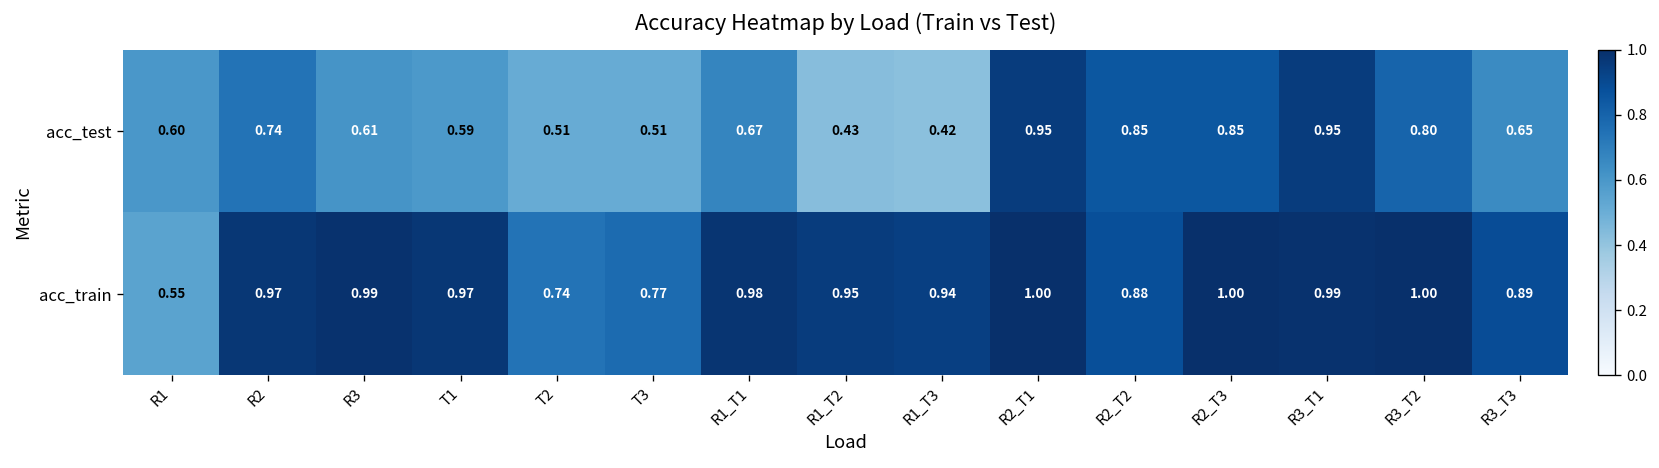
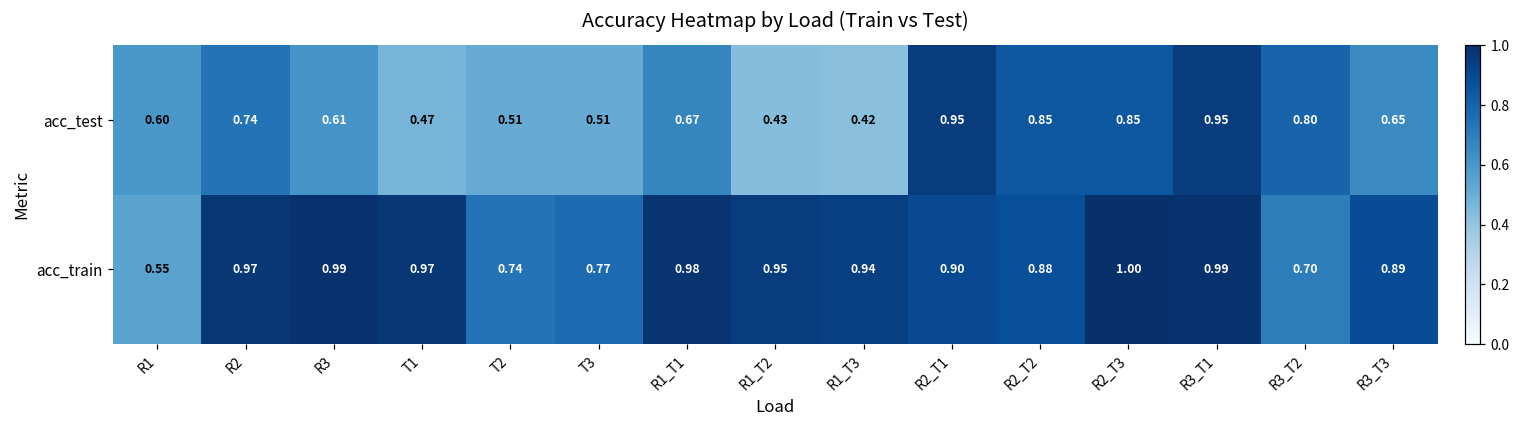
  {
    "acc_test": {
      "R1": 0.60,
      "R2": 0.74,
      "R3": 0.61,
-     "T1": 0.59,
+     "T1": 0.47,
      "T2": 0.51,
      "T3": 0.51,
      "R1_T1": 0.67,
      "R1_T2": 0.43,
      "R1_T3": 0.42,
      "R2_T1": 0.95,
      "R2_T2": 0.85,
      "R2_T3": 0.85,
      "R3_T1": 0.95,
      "R3_T2": 0.80,
      "R3_T3": 0.65
    },
    "acc_train": {
      "R1": 0.55,
      "R2": 0.97,
      "R3": 0.99,
      "T1": 0.97,
      "T2": 0.74,
      "T3": 0.77,
      "R1_T1": 0.98,
      "R1_T2": 0.95,
      "R1_T3": 0.94,
-     "R2_T1": 1.00,
+     "R2_T1": 0.90,
      "R2_T2": 0.88,
      "R2_T3": 1.00,
      "R3_T1": 0.99,
-     "R3_T2": 1.00,
+     "R3_T2": 0.70,
      "R3_T3": 0.89
    }
  }
